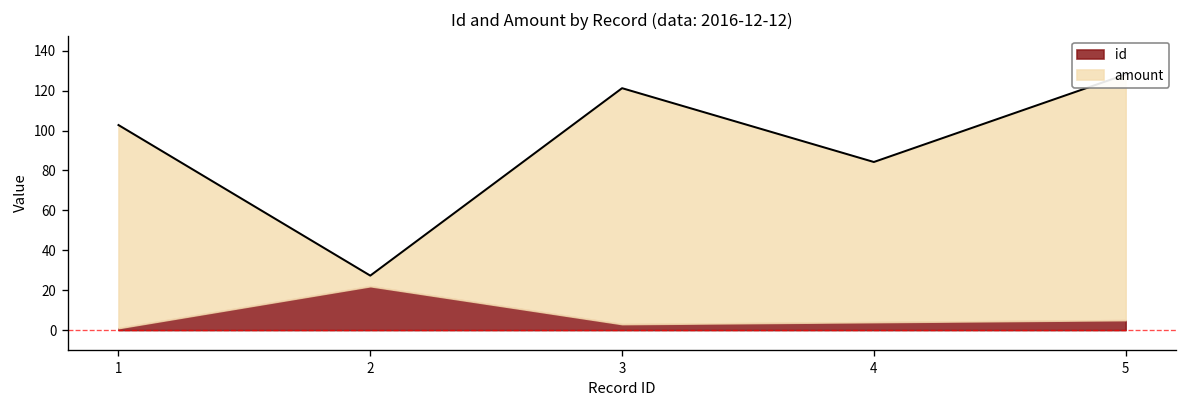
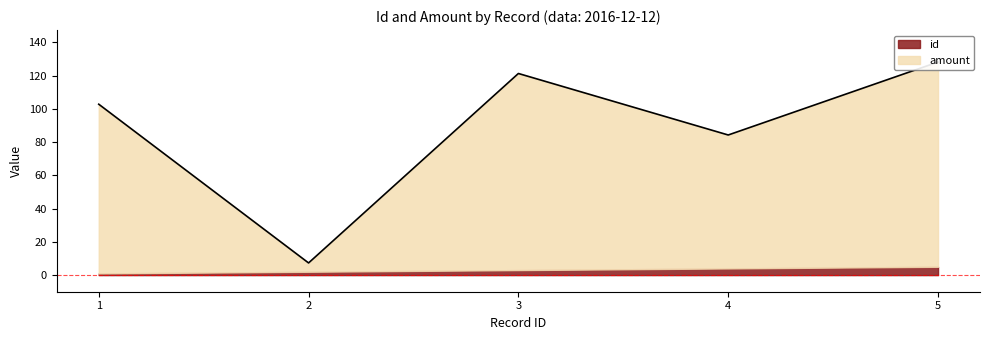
  {
    "id": {
-     "2": 22,
+     "2": 2,
      "3": 3,
      "4": 4,
      "5": 5
    },
    "amount": {
      "1": 102,
      "2": 5,
      "3": 118,
      "4": 80
    }
  }
